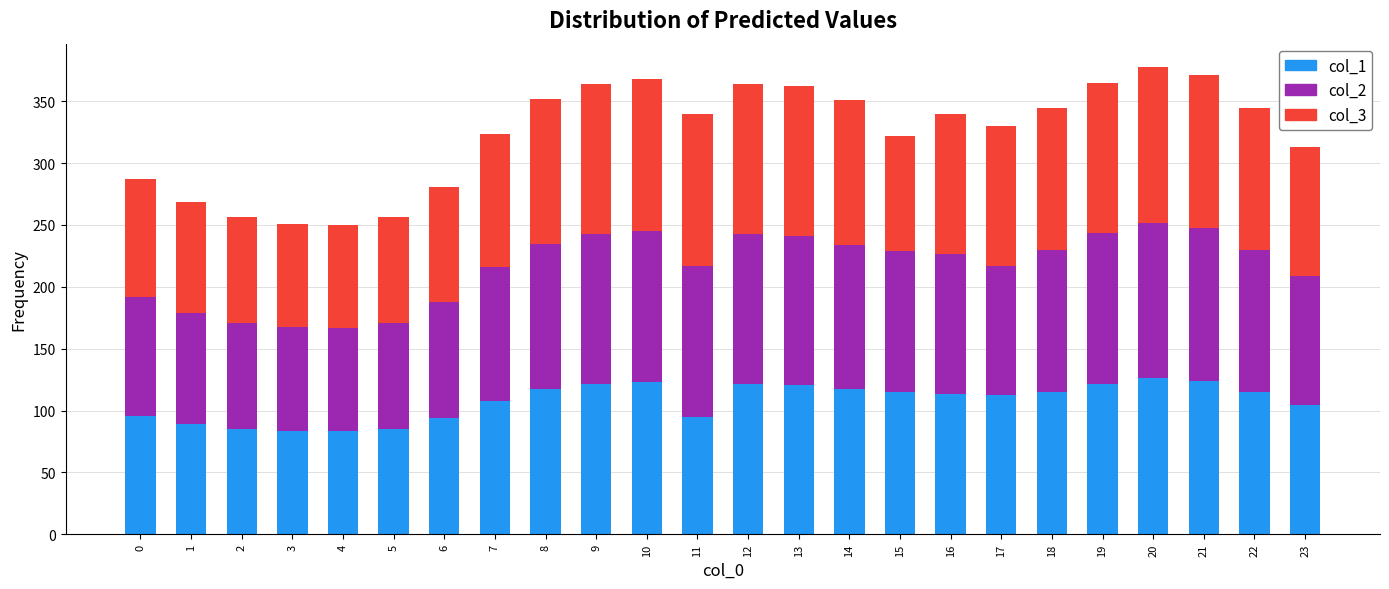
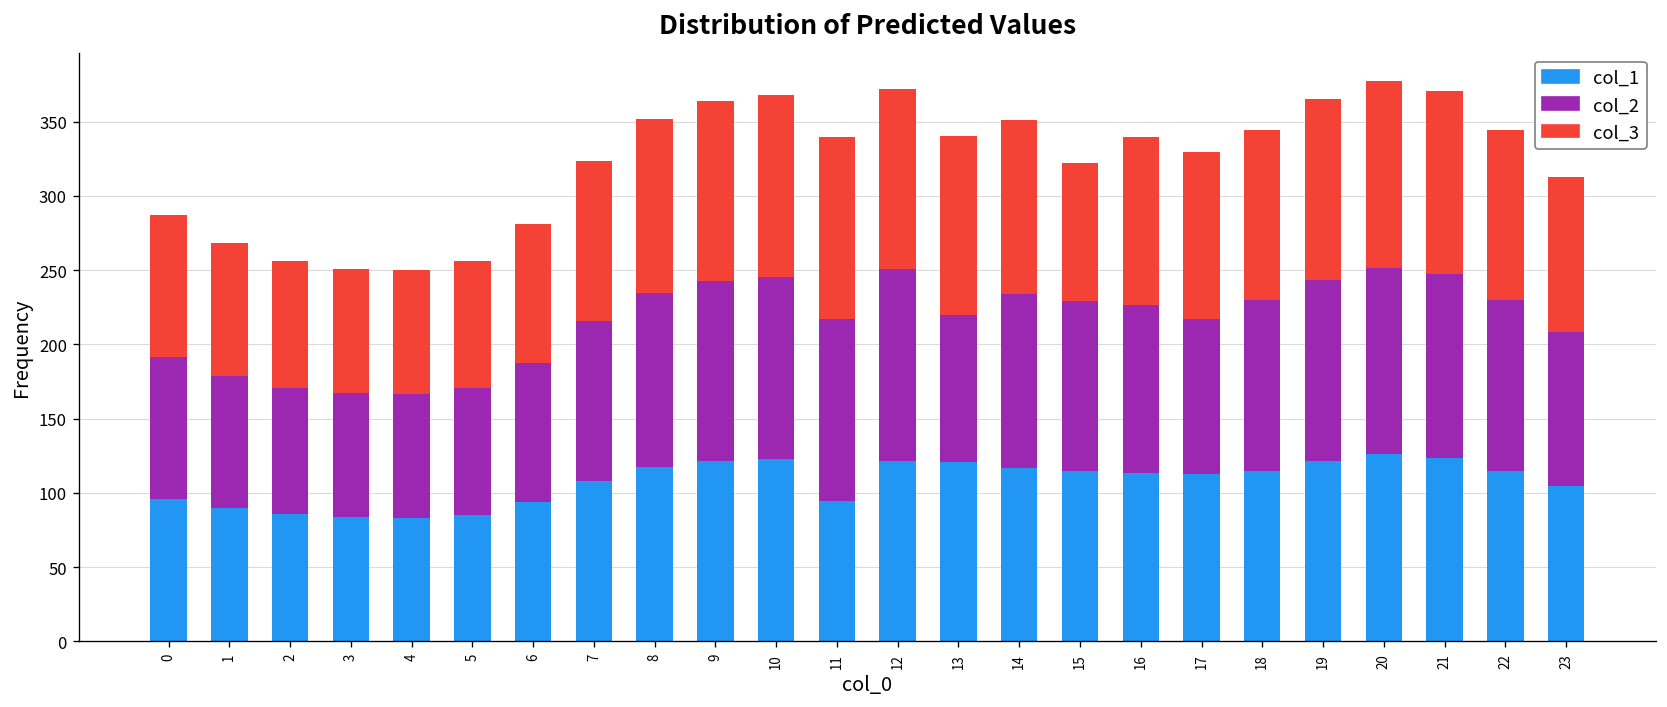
  {
    "col_1": {
      "0": 96,
      "1": 89,
      "2": 85,
      "3": 84,
      "4": 83,
      "5": 85,
      "6": 94,
      "7": 108,
      "8": 117,
      "9": 121,
      "10": 123,
      "11": 95,
      "12": 121,
      "13": 121,
      "14": 117,
      "15": 115,
      "16": 113,
      "17": 113,
      "18": 115,
      "19": 122,
      "20": 126,
      "21": 124,
      "22": 115,
      "23": 104
    },
    "col_2": {
      "0": 96,
      "1": 89,
      "2": 85,
      "3": 84,
      "4": 83,
      "5": 85,
      "6": 94,
      "7": 108,
      "8": 117,
      "9": 121,
      "10": 123,
      "11": 122,
-     "12": 121,
-     "13": 121,
+     "12": 129,
+     "13": 99,
      "14": 117,
      "15": 115,
      "16": 113,
      "17": 104,
      "18": 115,
      "19": 122,
      "20": 126,
      "21": 124,
      "22": 115,
      "23": 104
    },
    "col_3": {
      "0": 96,
      "1": 89,
      "2": 85,
      "3": 84,
      "4": 83,
      "5": 85,
      "6": 94,
      "7": 108,
      "8": 117,
      "9": 121,
      "10": 123,
      "11": 122,
      "12": 121,
      "13": 121,
      "14": 117,
      "15": 93,
      "16": 113,
      "17": 113,
      "18": 115,
      "19": 122,
      "20": 126,
      "21": 124,
      "22": 115,
      "23": 104
    }
  }
